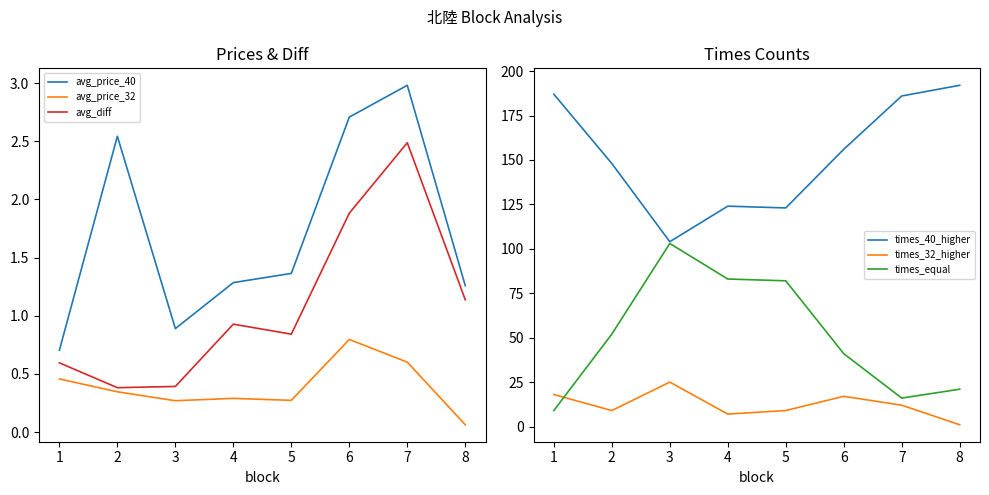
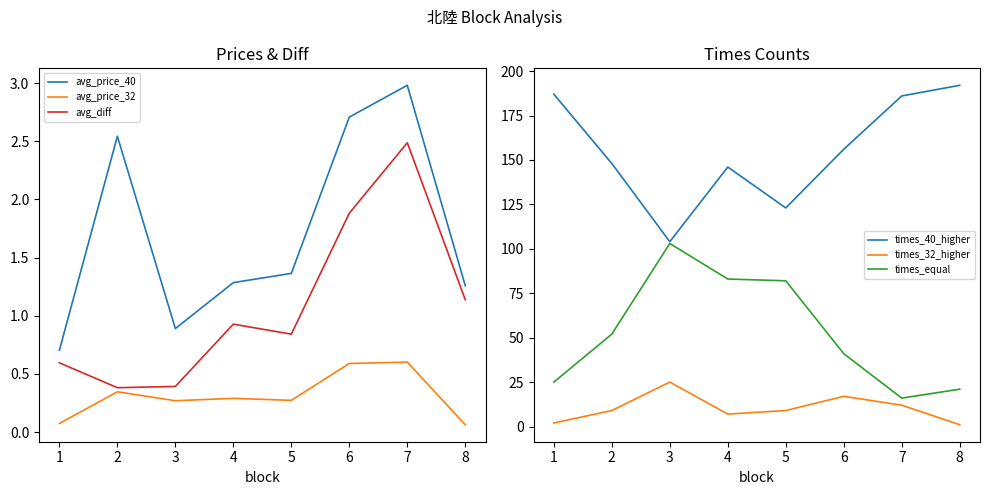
  {
    "Prices & Diff": {
      "avg_price_40": {
        "1": 0.70,
        "2": 2.54,
        "3": 0.89,
        "4": 1.28,
        "5": 1.36,
        "6": 2.71,
        "7": 2.98,
        "8": 1.26
      },
      "avg_price_32": {
-       "1": 0.46,
+       "1": 0.07,
        "2": 0.35,
        "3": 0.27,
        "4": 0.29,
        "5": 0.27,
-       "6": 0.80,
+       "6": 0.59,
        "7": 0.60,
        "8": 0.06
      },
      "avg_diff": {
        "1": 0.60,
        "2": 0.38,
        "3": 0.39,
        "4": 0.93,
        "5": 0.84,
        "6": 1.88,
        "7": 2.49,
        "8": 1.14
      }
    },
    "Times Counts": {
      "times_40_higher": {
        "1": 187,
        "2": 148,
-       "4": 124,
+       "4": 146,
        "5": 123,
        "6": 156,
        "7": 186,
        "8": 192
      },
      "times_32_higher": {
-       "1": 18,
+       "1": 2,
        "2": 9,
        "3": 25,
        "4": 7,
        "5": 9,
        "6": 17,
        "7": 12,
        "8": 1
      },
      "times_equal": {
-       "1": 9,
+       "1": 25,
        "2": 52,
        "4": 83,
        "5": 82,
        "6": 41,
        "7": 16,
        "8": 21
      }
    }
  }
